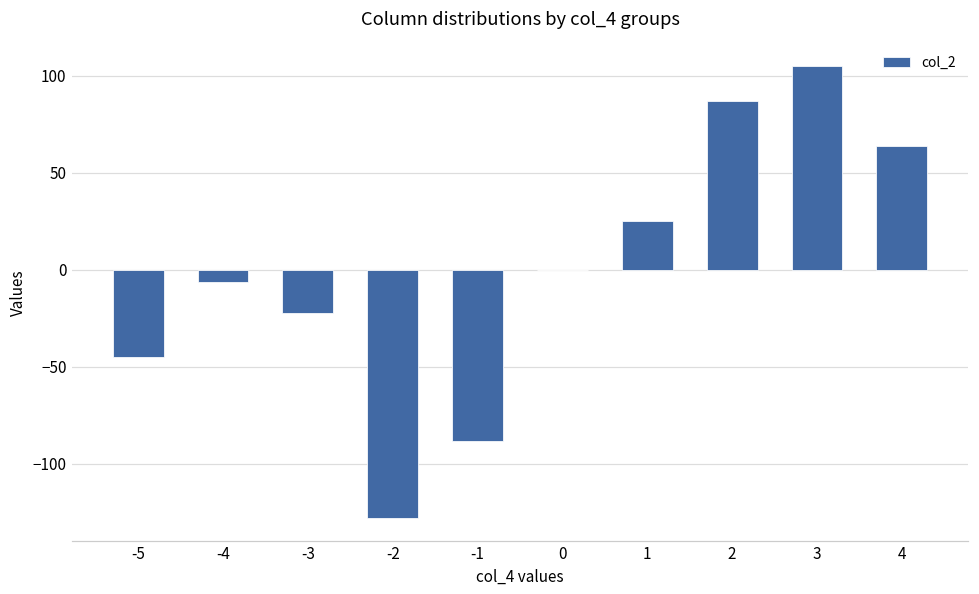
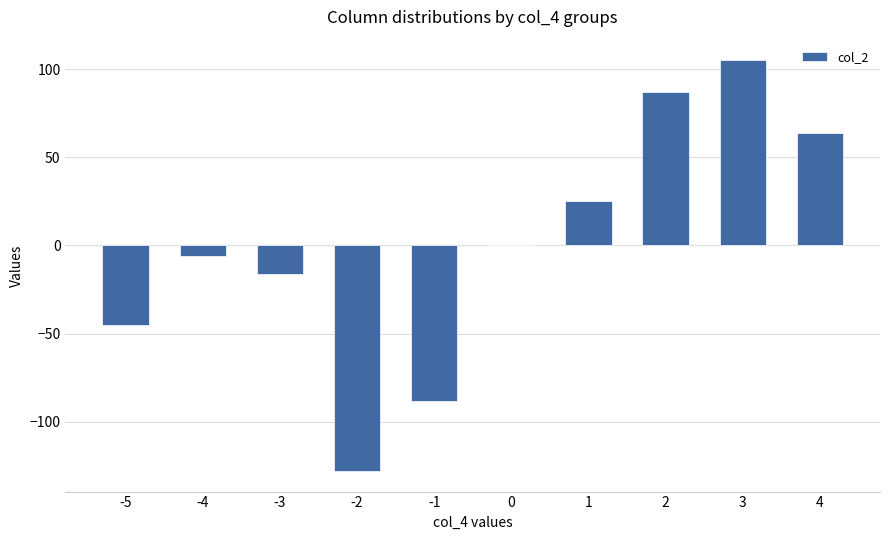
  {
    "-5": -45,
    "-4": -6,
-   "-3": -22,
+   "-3": -16,
    "-2": -128,
    "-1": -88,
    "0": 0,
    "1": 25,
    "2": 87,
    "3": 105,
    "4": 64
  }
